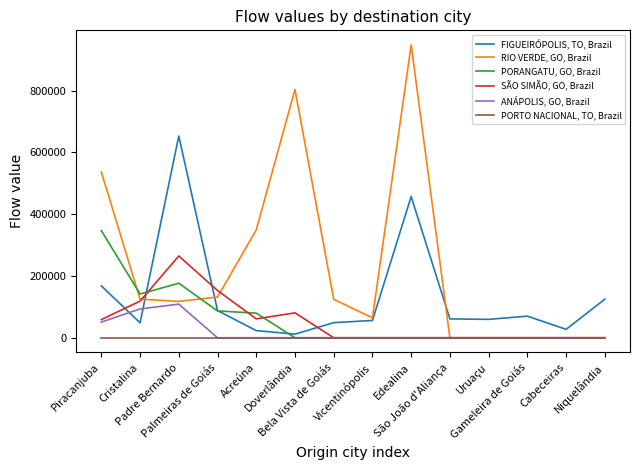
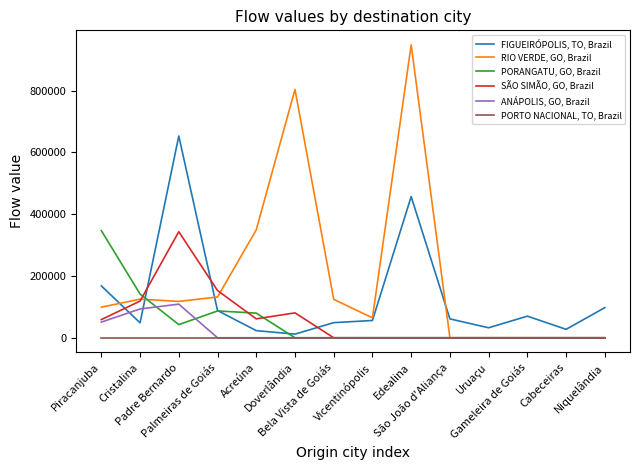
  {
    "FIGUEIRÓPOLIS, TO, Brazil": {
      "Piracanjuba": 170000,
      "Cristalina": 50000,
      "Padre Bernardo": 650000,
      "Acreúna": 20000,
      "Doverlândia": 10000,
      "Bela Vista de Goiás": 50000,
      "Vicentinópolis": 60000,
      "Edealina": 460000,
      "São João d'Aliança": 60000,
-     "Uruaçu": 60000,
+     "Uruaçu": 30000,
      "Gameleira de Goiás": 70000,
      "Cabeceiras": 30000,
-     "Niquelândia": 120000
+     "Niquelândia": 100000
    },
    "RIO VERDE, GO, Brazil": {
-     "Piracanjuba": 540000,
+     "Piracanjuba": 100000,
      "Padre Bernardo": 120000,
      "Palmeiras de Goiás": 130000,
      "Acreúna": 350000,
      "Doverlândia": 800000,
      "Bela Vista de Goiás": 120000,
      "Vicentinópolis": 60000,
      "Edealina": 950000
    },
    "PORANGATU, GO, Brazil": {
      "Piracanjuba": 350000,
      "Cristalina": 140000,
-     "Padre Bernardo": 180000,
+     "Padre Bernardo": 40000,
      "Acreúna": 80000
    },
    "SÃO SIMÃO, GO, Brazil": {
-     "Padre Bernardo": 260000,
+     "Padre Bernardo": 340000,
      "Palmeiras de Goiás": 150000,
      "Acreúna": 60000,
      "Doverlândia": 80000
    },
    "ANÁPOLIS, GO, Brazil": {
      "Cristalina": 90000,
      "Padre Bernardo": 110000
    },
    "PORTO NACIONAL, TO, Brazil": {
      "Piracanjuba": 0,
      "Cristalina": 0,
      "Padre Bernardo": 0
    }
  }
